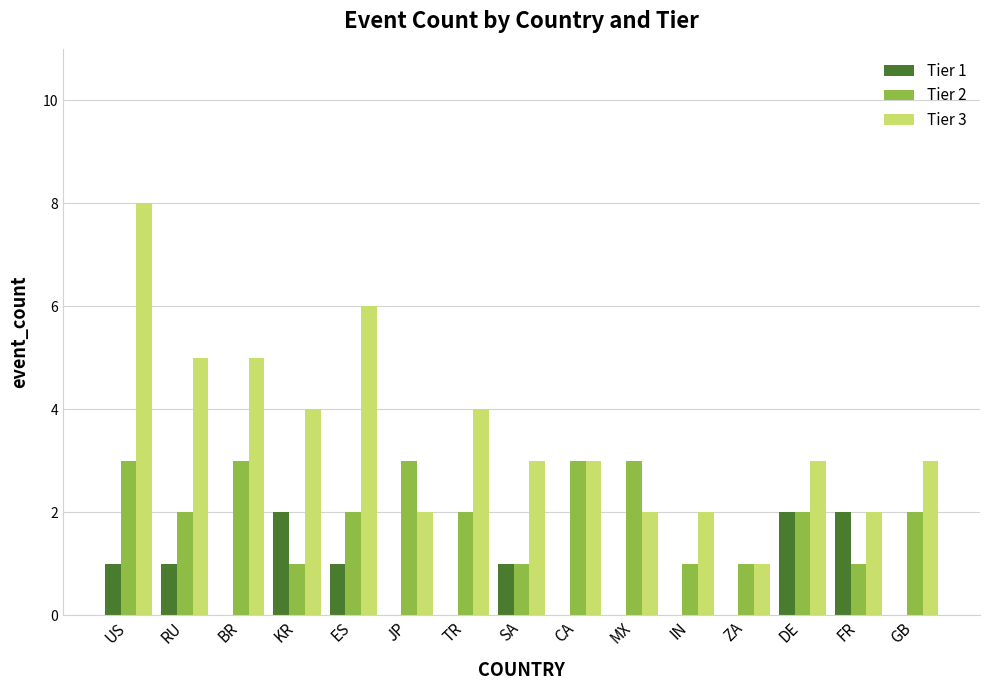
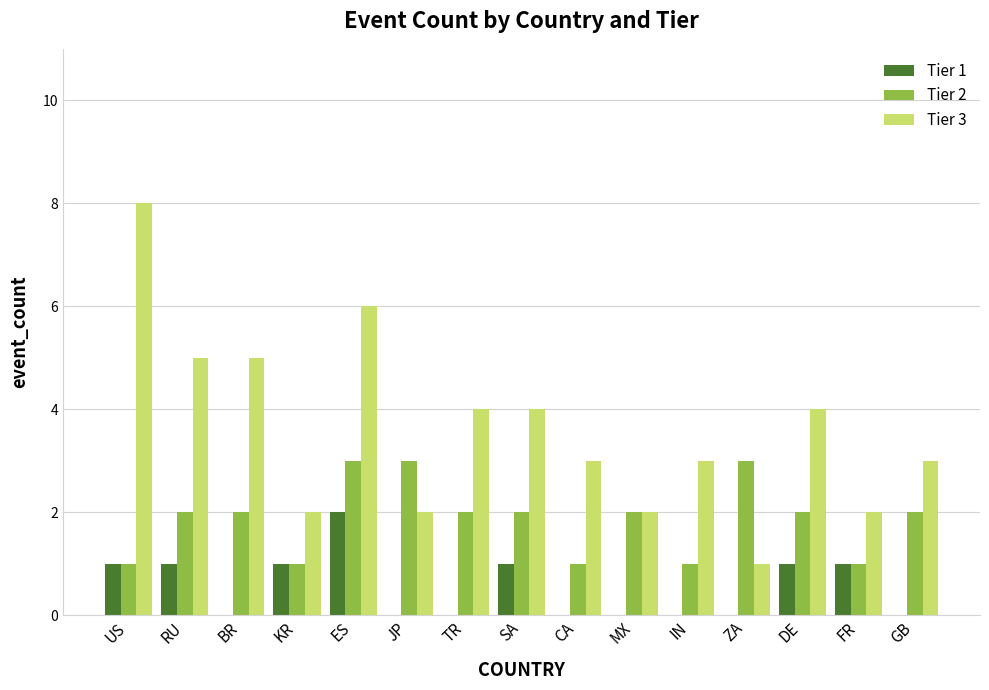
  {
    "Tier 1": {
      "US": 1,
      "RU": 1,
      "BR": 0,
-     "KR": 2,
-     "ES": 1,
+     "KR": 1,
+     "ES": 2,
      "JP": 0,
      "TR": 0,
      "SA": 1,
      "CA": 0,
      "MX": 0,
      "IN": 0,
      "ZA": 0,
-     "DE": 2,
-     "FR": 2,
+     "DE": 1,
+     "FR": 1,
      "GB": 0
    },
    "Tier 2": {
-     "US": 3,
+     "US": 1,
      "RU": 2,
-     "BR": 3,
+     "BR": 2,
      "KR": 1,
-     "ES": 2,
+     "ES": 3,
      "JP": 3,
      "TR": 2,
-     "SA": 1,
-     "CA": 3,
-     "MX": 3,
+     "SA": 2,
+     "CA": 1,
+     "MX": 2,
      "IN": 1,
-     "ZA": 1,
+     "ZA": 3,
      "DE": 2,
      "FR": 1,
      "GB": 2
    },
    "Tier 3": {
      "US": 8,
      "RU": 5,
      "BR": 5,
-     "KR": 4,
+     "KR": 2,
      "ES": 6,
      "JP": 2,
      "TR": 4,
-     "SA": 3,
+     "SA": 4,
      "CA": 3,
      "MX": 2,
-     "IN": 2,
+     "IN": 3,
      "ZA": 1,
-     "DE": 3,
+     "DE": 4,
      "FR": 2,
      "GB": 3
    }
  }
